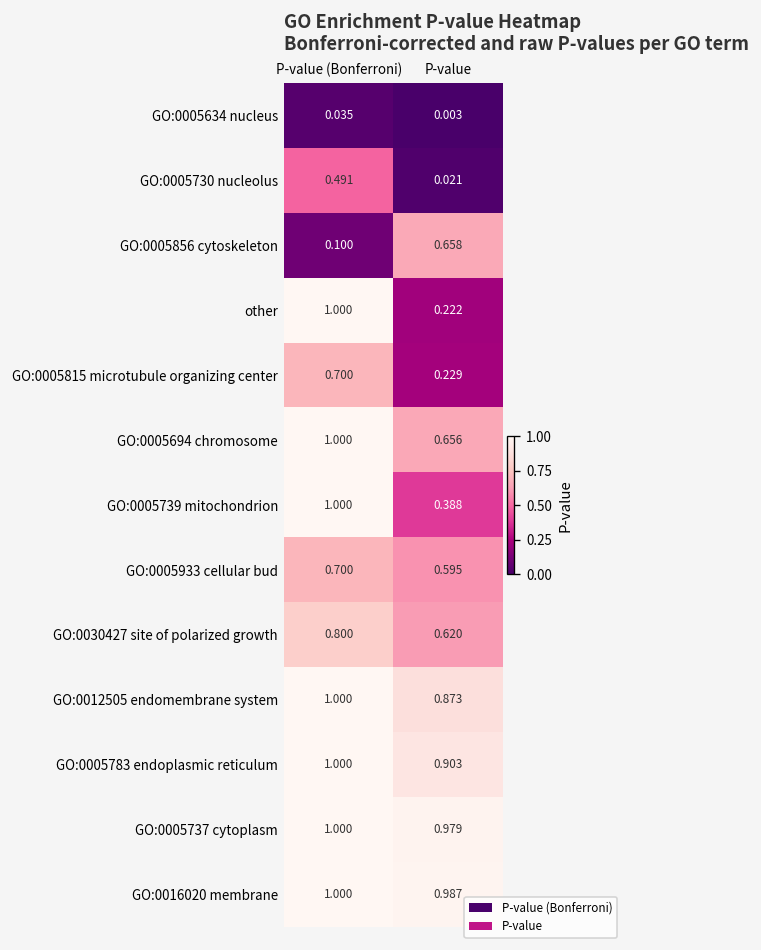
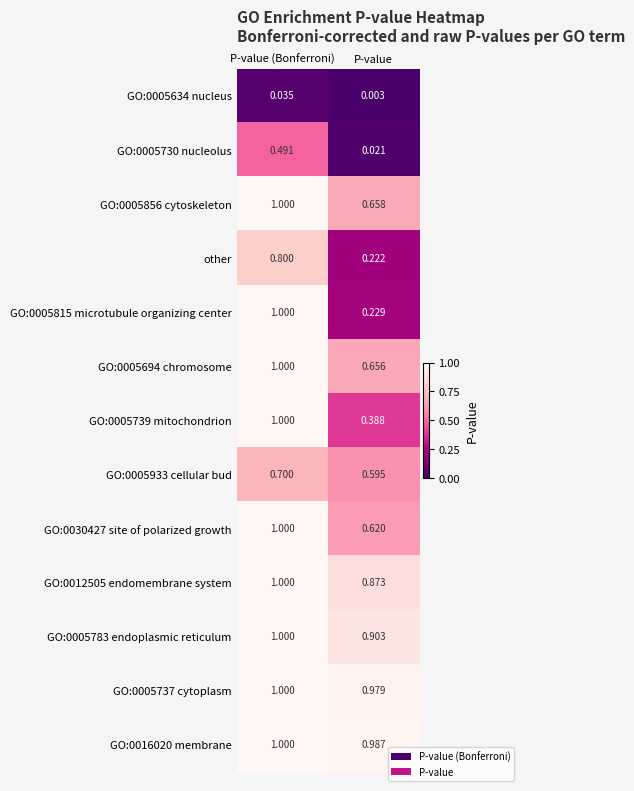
  {
    "GO:0005634 nucleus": {
      "P-value (Bonferroni)": 0.035,
      "P-value": 0.003
    },
    "GO:0005730 nucleolus": {
      "P-value (Bonferroni)": 0.491,
      "P-value": 0.021
    },
    "GO:0005856 cytoskeleton": {
-     "P-value (Bonferroni)": 0.100,
+     "P-value (Bonferroni)": 1.000,
      "P-value": 0.658
    },
    "other": {
-     "P-value (Bonferroni)": 1.000,
+     "P-value (Bonferroni)": 0.800,
      "P-value": 0.222
    },
    "GO:0005815 microtubule organizing center": {
-     "P-value (Bonferroni)": 0.700,
+     "P-value (Bonferroni)": 1.000,
      "P-value": 0.229
    },
    "GO:0005694 chromosome": {
      "P-value (Bonferroni)": 1.000,
      "P-value": 0.656
    },
    "GO:0005739 mitochondrion": {
      "P-value (Bonferroni)": 1.000,
      "P-value": 0.388
    },
    "GO:0005933 cellular bud": {
      "P-value (Bonferroni)": 0.700,
      "P-value": 0.595
    },
    "GO:0030427 site of polarized growth": {
-     "P-value (Bonferroni)": 0.800,
+     "P-value (Bonferroni)": 1.000,
      "P-value": 0.620
    },
    "GO:0012505 endomembrane system": {
      "P-value (Bonferroni)": 1.000,
      "P-value": 0.873
    },
    "GO:0005783 endoplasmic reticulum": {
      "P-value (Bonferroni)": 1.000,
      "P-value": 0.903
    },
    "GO:0005737 cytoplasm": {
      "P-value (Bonferroni)": 1.000,
      "P-value": 0.979
    },
    "GO:0016020 membrane": {
      "P-value (Bonferroni)": 1.000,
      "P-value": 0.987
    }
  }
